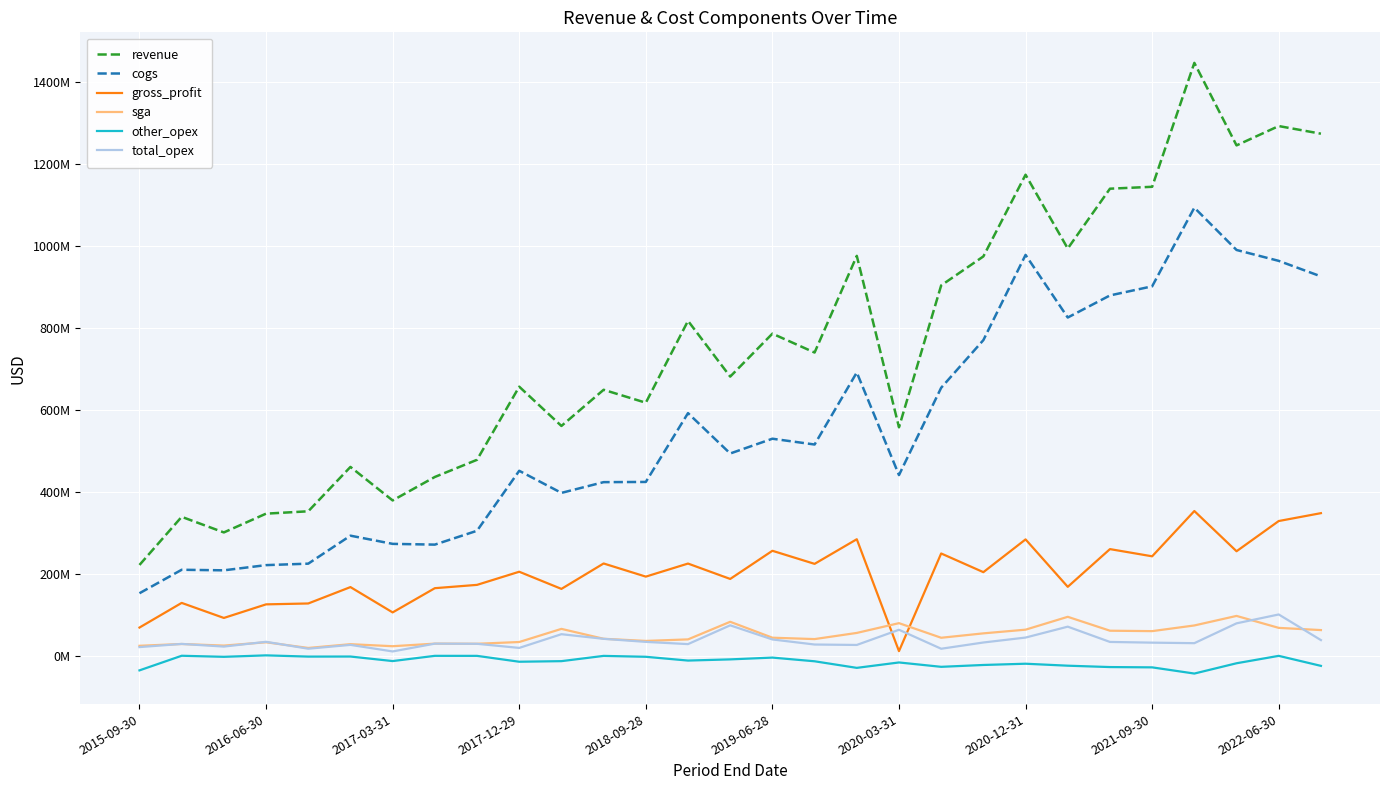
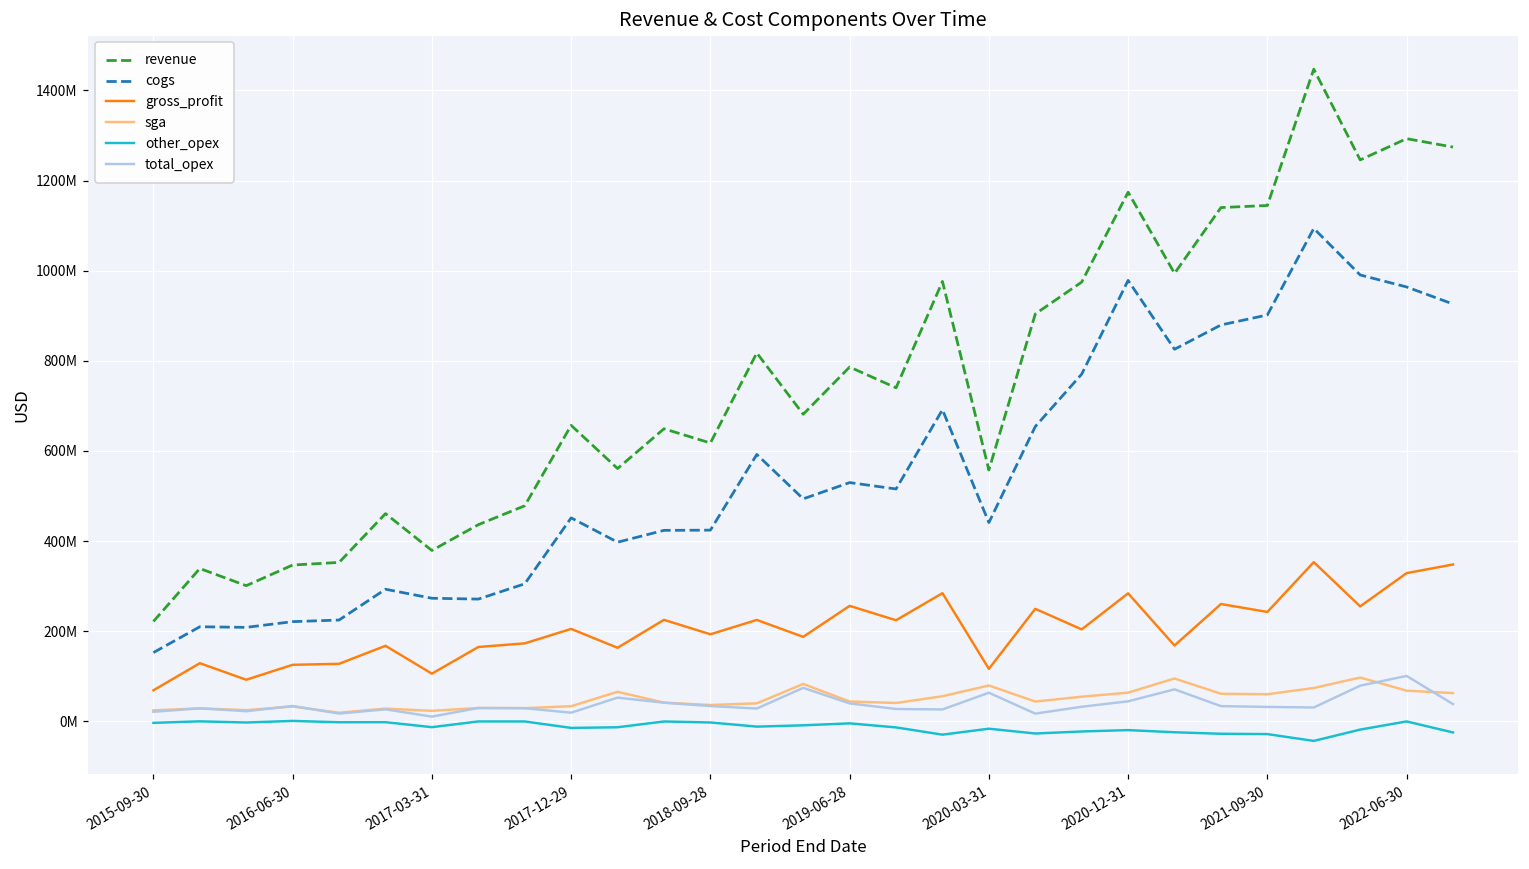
  {
    "revenue": {
      "2015-09-30": 220000000,
      "2016-06-30": 350000000,
      "2017-03-31": 380000000,
      "2017-12-29": 660000000,
      "2018-09-28": 620000000,
      "2019-06-28": 790000000,
      "2020-03-31": 560000000,
      "2020-12-31": 1170000000,
      "2021-09-30": 1140000000,
      "2022-06-30": 1290000000
    },
    "cogs": {
      "2015-09-30": 150000000,
      "2016-06-30": 220000000,
      "2017-03-31": 270000000,
      "2017-12-29": 450000000,
      "2018-09-28": 420000000,
      "2019-06-28": 530000000,
      "2020-03-31": 440000000,
      "2020-12-31": 980000000,
      "2021-09-30": 900000000,
      "2022-06-30": 960000000
    },
    "gross_profit": {
      "2015-09-30": 70000000,
      "2016-06-30": 130000000,
      "2017-03-31": 110000000,
      "2017-12-29": 210000000,
      "2018-09-28": 190000000,
      "2019-06-28": 260000000,
-     "2020-03-31": 10000000,
+     "2020-03-31": 120000000,
      "2020-12-31": 280000000,
      "2021-09-30": 240000000,
      "2022-06-30": 330000000
    },
    "sga": {
      "2017-03-31": 20000000,
      "2017-12-29": 30000000,
      "2020-03-31": 80000000,
      "2020-12-31": 60000000,
      "2021-09-30": 60000000,
      "2022-06-30": 70000000
    },
    "other_opex": {
-     "2015-09-30": -40000000,
+     "2015-09-30": 0,
      "2016-06-30": 0,
      "2017-03-31": -10000000,
      "2017-12-29": -10000000,
      "2018-09-28": 0,
      "2019-06-28": 0,
      "2020-03-31": -20000000,
      "2020-12-31": -20000000,
      "2021-09-30": -30000000,
      "2022-06-30": 0
    },
    "total_opex": {
      "2017-03-31": 10000000,
      "2017-12-29": 20000000,
      "2020-03-31": 60000000,
      "2020-12-31": 40000000,
      "2021-09-30": 30000000,
      "2022-06-30": 100000000
    }
  }
